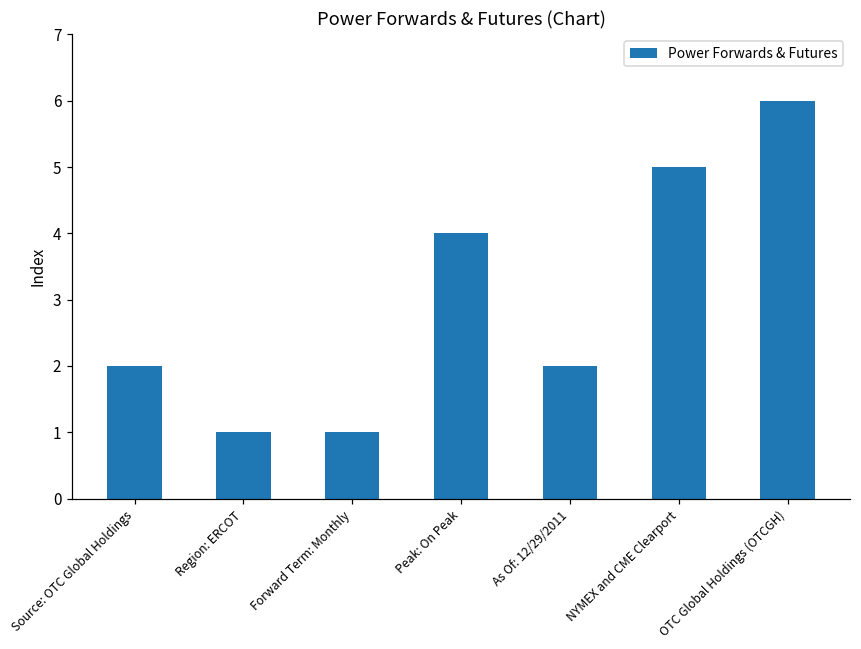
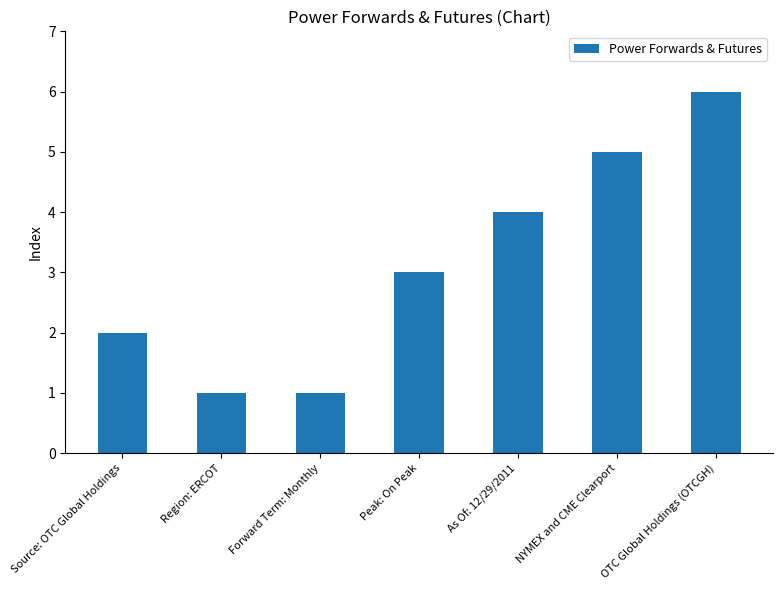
  {
    "Source: OTC Global Holdings": 2,
    "Region: ERCOT": 1,
    "Forward Term: Monthly": 1,
-   "Peak: On Peak": 4,
-   "As Of: 12/29/2011": 2,
+   "Peak: On Peak": 3,
+   "As Of: 12/29/2011": 4,
    "NYMEX and CME Clearport": 5,
    "OTC Global Holdings (OTCGH)": 6
  }
